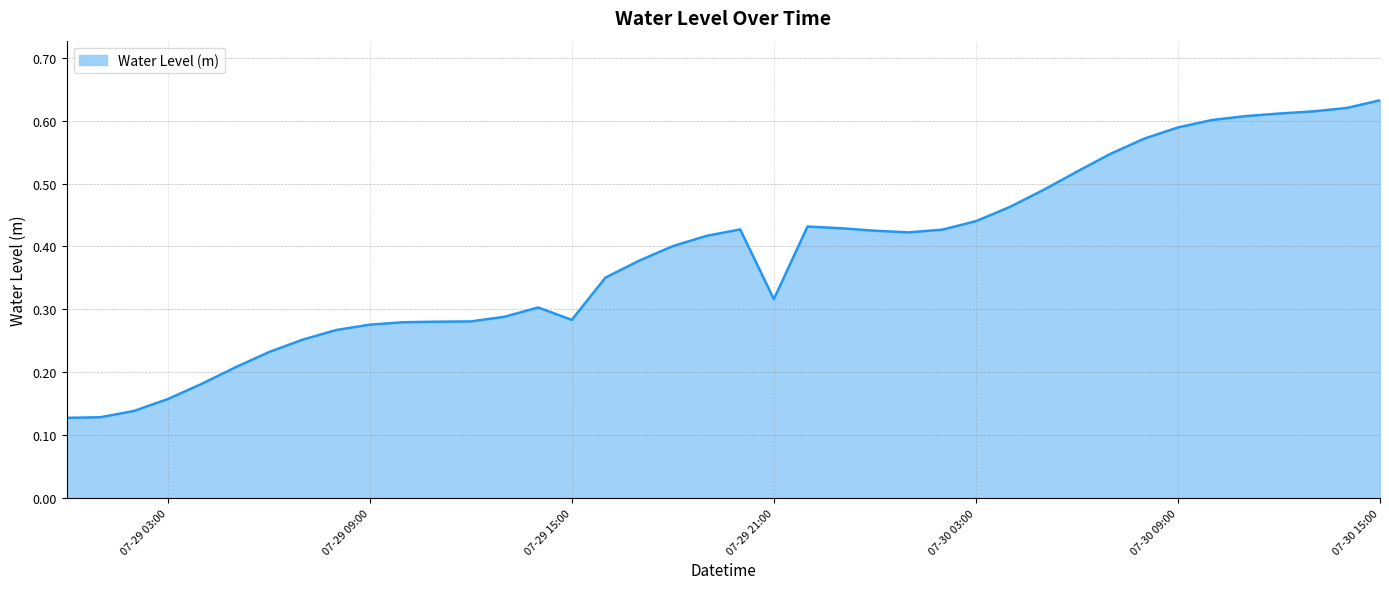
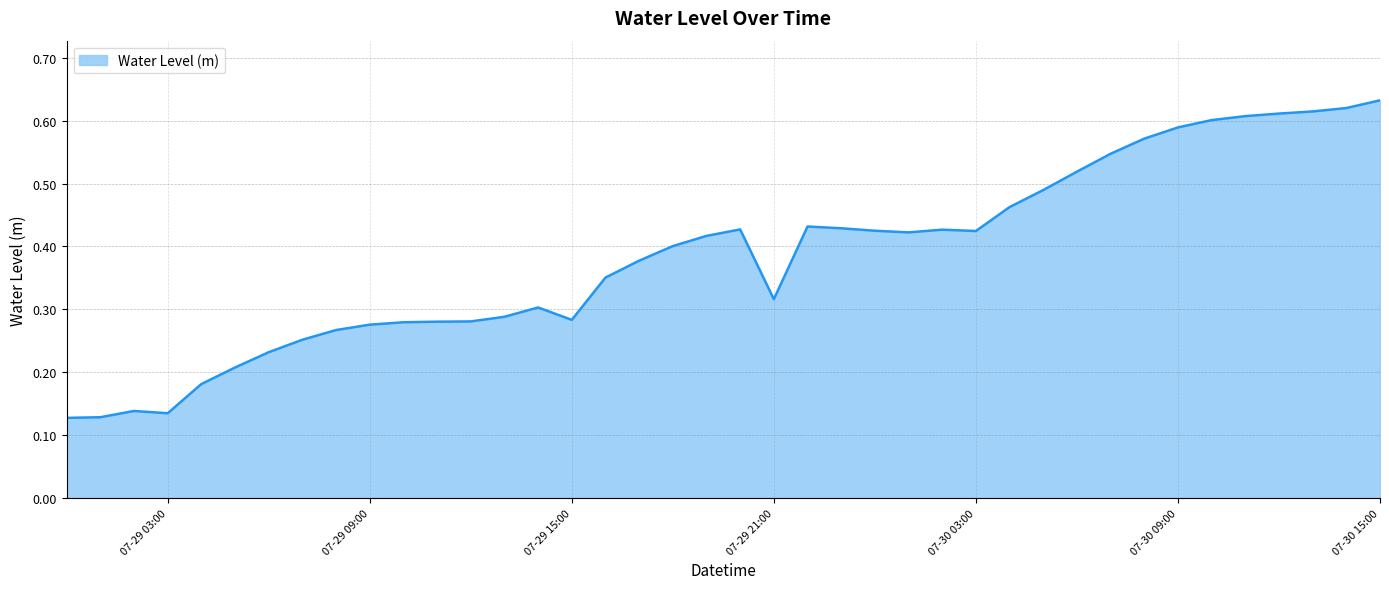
  {
-   "07-29 03:00": 0.16,
+   "07-29 03:00": 0.13,
    "07-29 09:00": 0.28,
    "07-29 15:00": 0.28,
    "07-29 21:00": 0.32,
-   "07-30 03:00": 0.44,
+   "07-30 03:00": 0.42,
    "07-30 09:00": 0.59,
    "07-30 15:00": 0.63
  }
